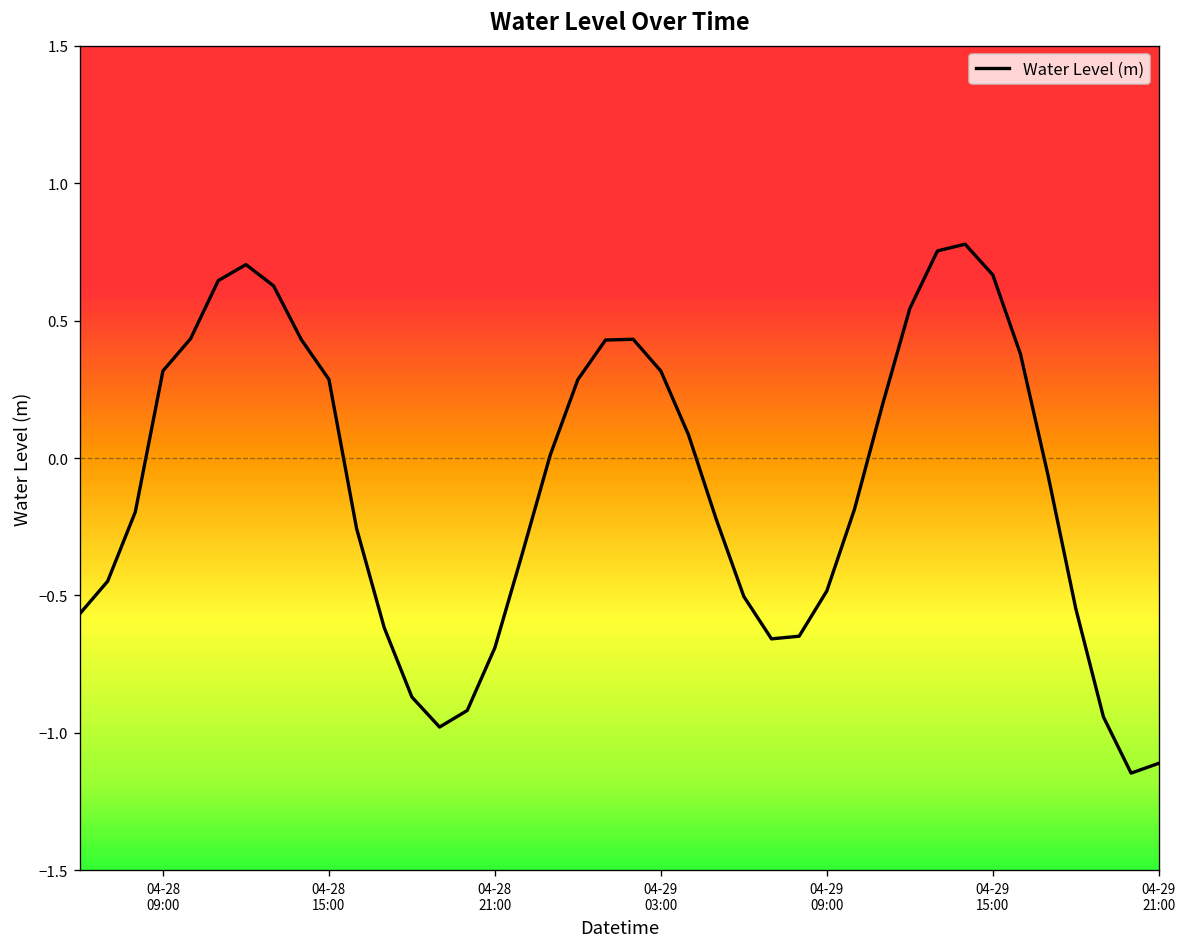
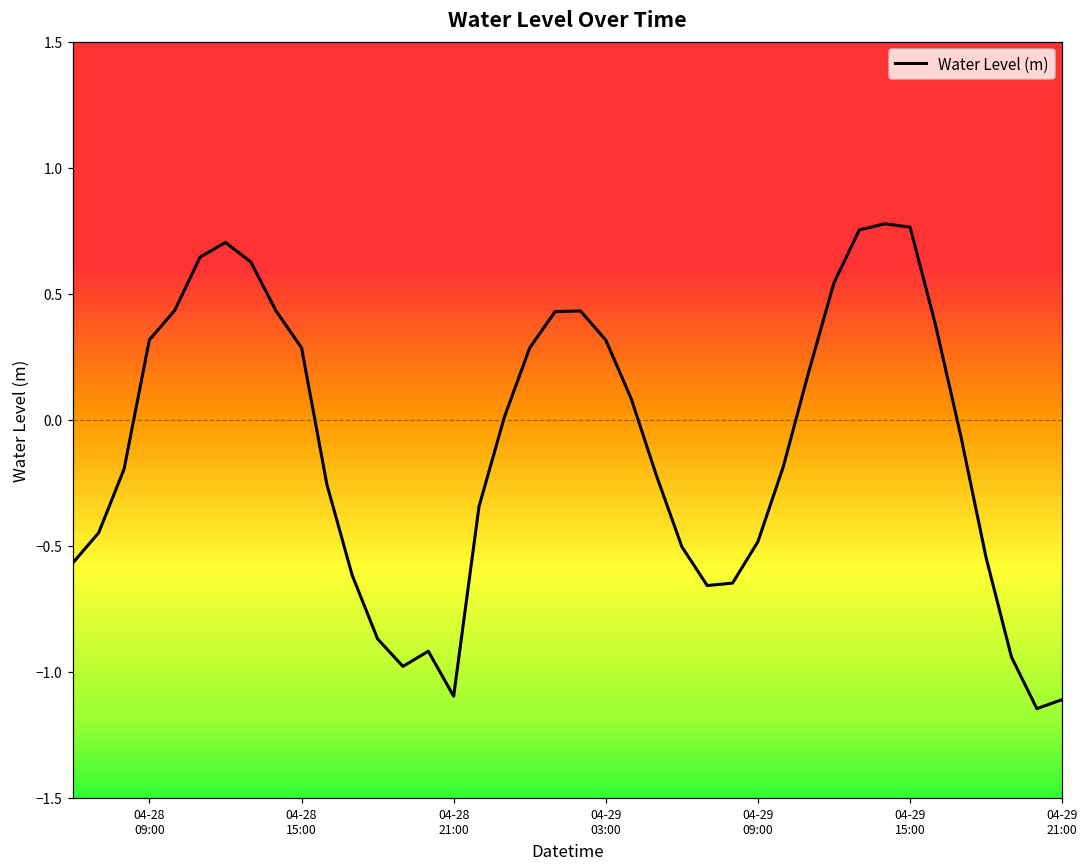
  {
    "04-28 09:00": 0.32,
    "04-28 15:00": 0.29,
-   "04-28 21:00": -0.69,
+   "04-28 21:00": -1.10,
    "04-29 03:00": 0.32,
    "04-29 09:00": -0.48,
-   "04-29 15:00": 0.67,
+   "04-29 15:00": 0.76,
    "04-29 21:00": -1.11
  }
